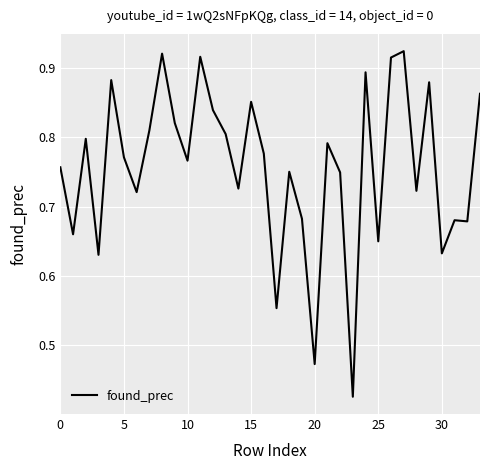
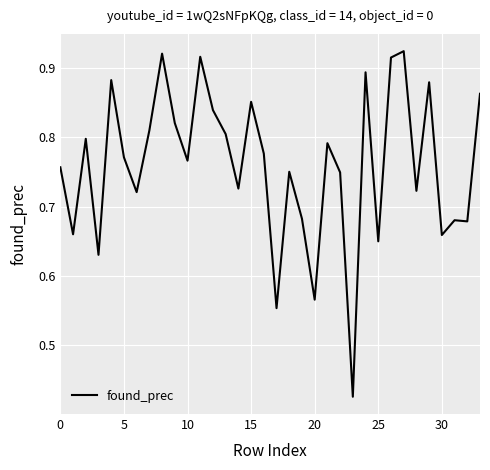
  {
    "0": 0.76,
    "5": 0.77,
    "10": 0.77,
    "15": 0.85,
-   "20": 0.47,
+   "20": 0.57,
    "25": 0.65,
-   "30": 0.63
+   "30": 0.66
  }
